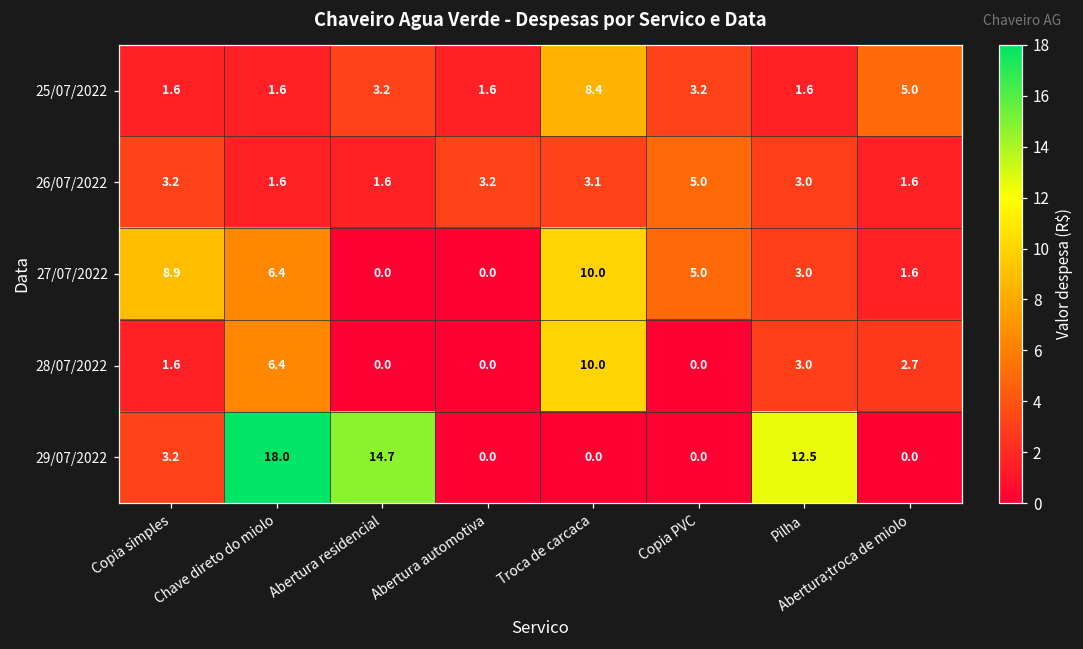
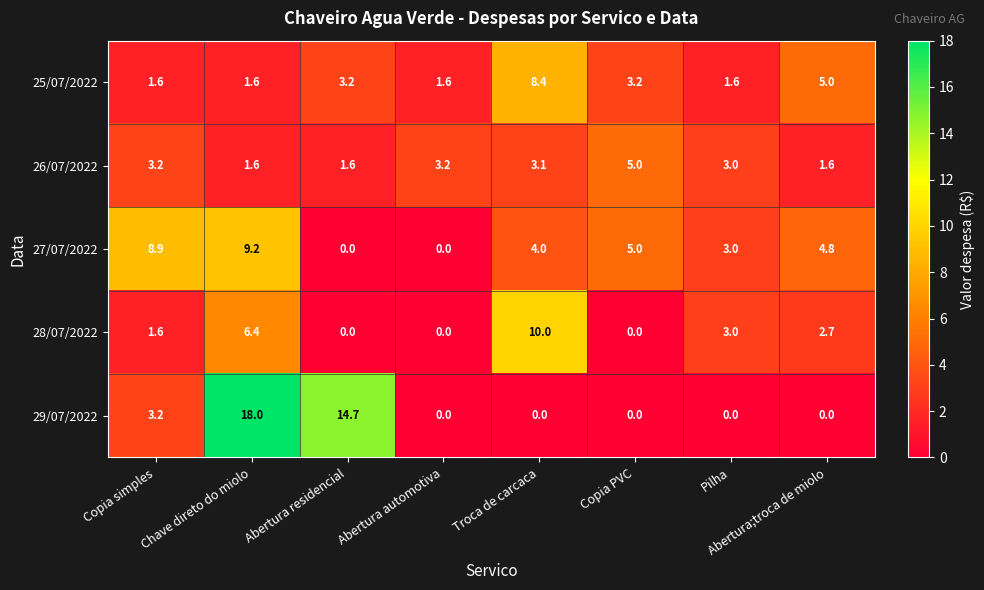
  {
    "25/07/2022": {
      "Copia simples": 1.6,
      "Chave direto do miolo": 1.6,
      "Abertura residencial": 3.2,
      "Abertura automotiva": 1.6,
      "Troca de carcaca": 8.4,
      "Copia PVC": 3.2,
      "Pilha": 1.6,
      "Abertura;troca de miolo": 5.0
    },
    "26/07/2022": {
      "Copia simples": 3.2,
      "Chave direto do miolo": 1.6,
      "Abertura residencial": 1.6,
      "Abertura automotiva": 3.2,
      "Troca de carcaca": 3.1,
      "Copia PVC": 5.0,
      "Pilha": 3.0,
      "Abertura;troca de miolo": 1.6
    },
    "27/07/2022": {
      "Copia simples": 8.9,
-     "Chave direto do miolo": 6.4,
+     "Chave direto do miolo": 9.2,
      "Abertura residencial": 0.0,
      "Abertura automotiva": 0.0,
-     "Troca de carcaca": 10.0,
+     "Troca de carcaca": 4.0,
      "Copia PVC": 5.0,
      "Pilha": 3.0,
-     "Abertura;troca de miolo": 1.6
+     "Abertura;troca de miolo": 4.8
    },
    "28/07/2022": {
      "Copia simples": 1.6,
      "Chave direto do miolo": 6.4,
      "Abertura residencial": 0.0,
      "Abertura automotiva": 0.0,
      "Troca de carcaca": 10.0,
      "Copia PVC": 0.0,
      "Pilha": 3.0,
      "Abertura;troca de miolo": 2.7
    },
    "29/07/2022": {
      "Copia simples": 3.2,
      "Chave direto do miolo": 18.0,
      "Abertura residencial": 14.7,
      "Abertura automotiva": 0.0,
      "Troca de carcaca": 0.0,
      "Copia PVC": 0.0,
-     "Pilha": 12.5,
+     "Pilha": 0.0,
      "Abertura;troca de miolo": 0.0
    }
  }
